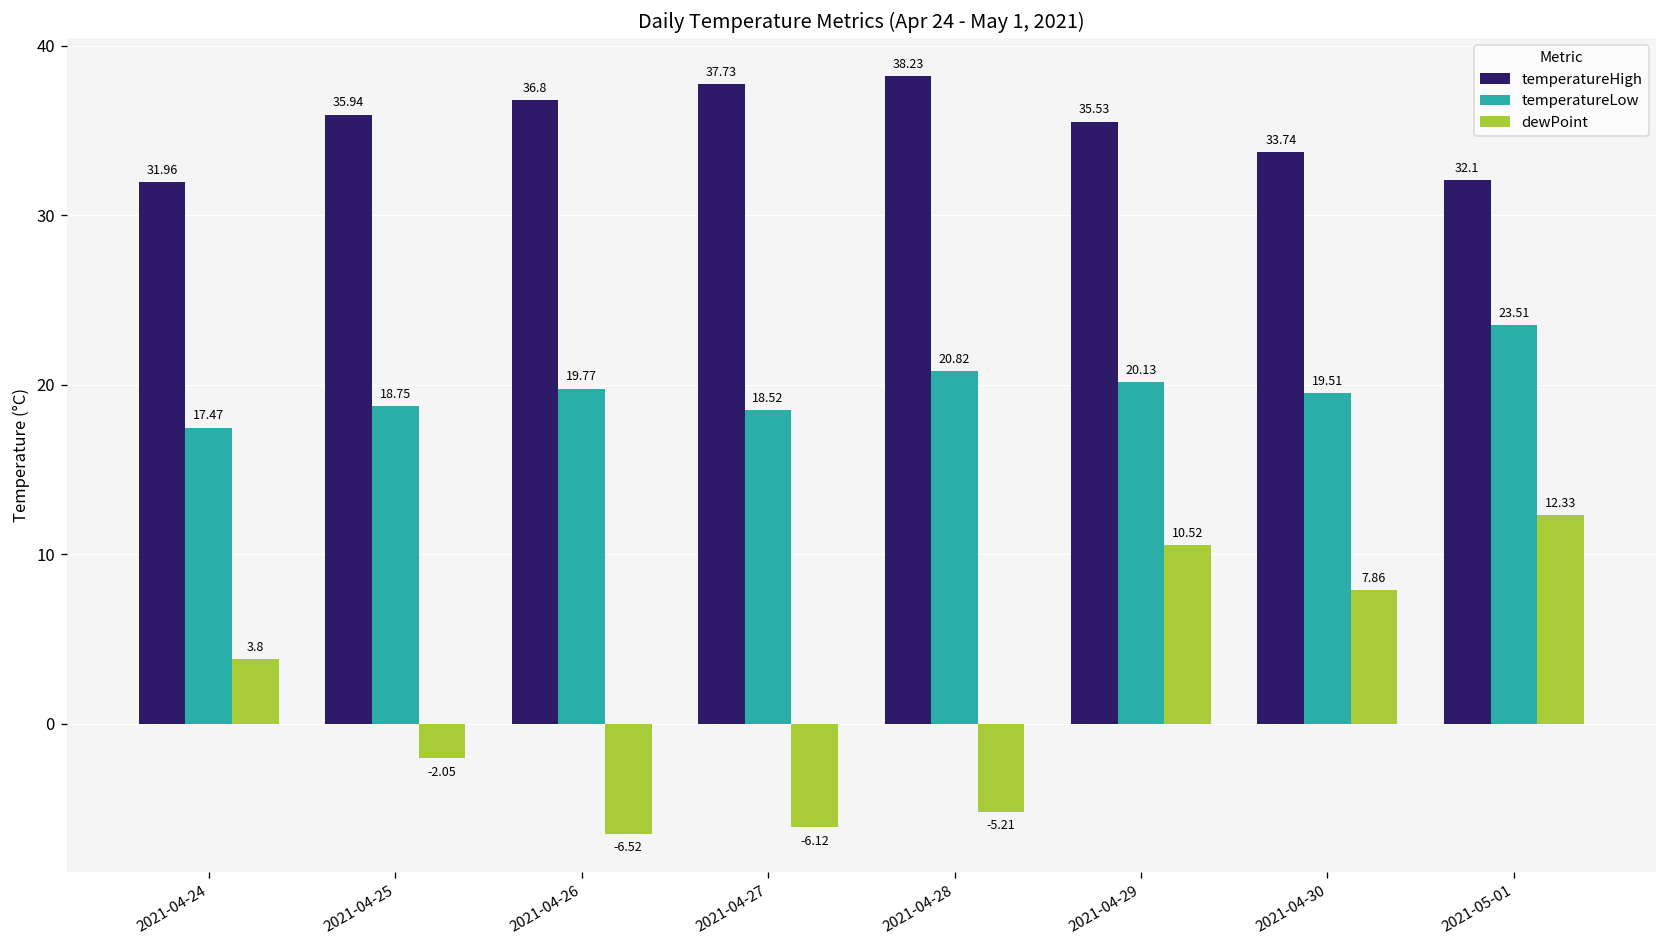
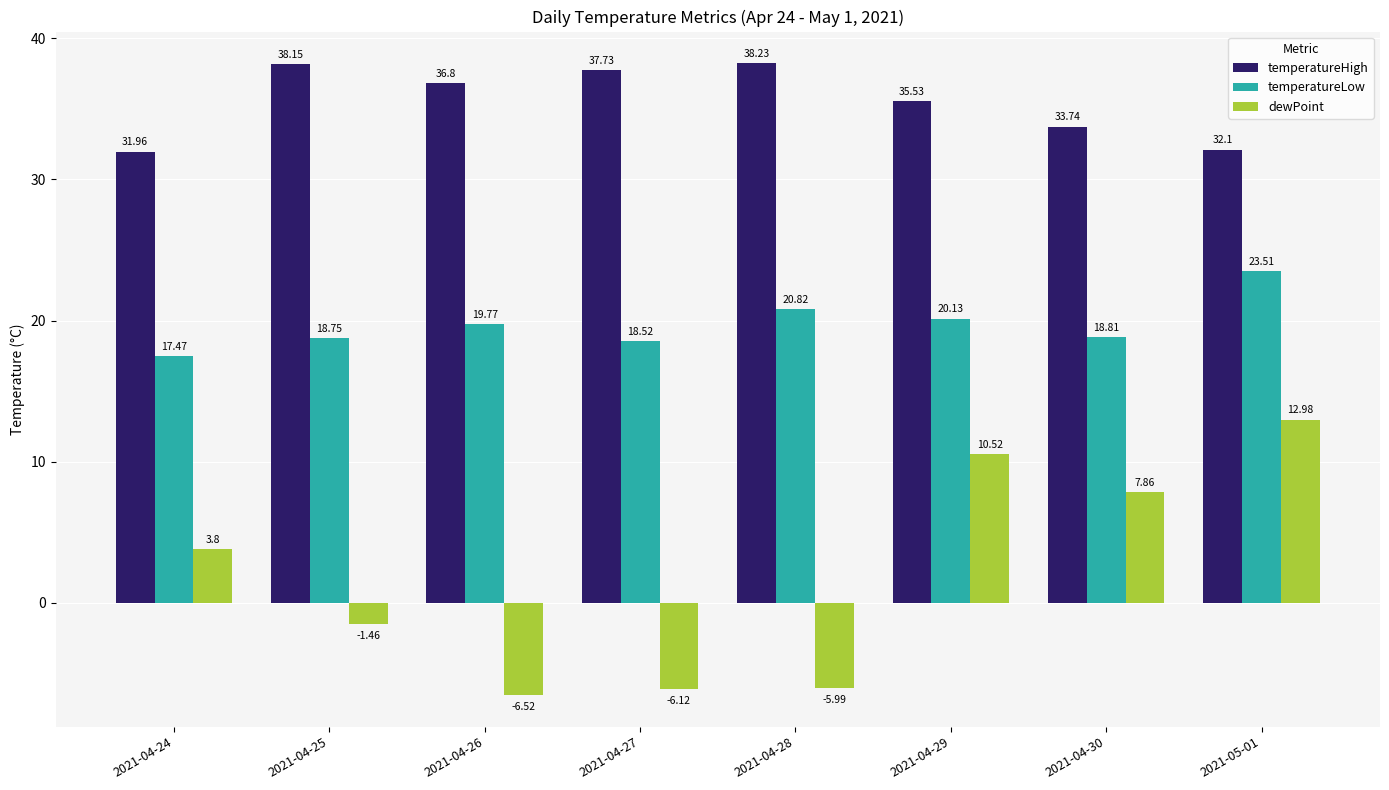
  {
    "temperatureHigh": {
      "2021-04-24": 31.96,
-     "2021-04-25": 35.94,
+     "2021-04-25": 38.15,
      "2021-04-26": 36.8,
      "2021-04-27": 37.73,
      "2021-04-28": 38.23,
      "2021-04-29": 35.53,
      "2021-04-30": 33.74,
      "2021-05-01": 32.1
    },
    "temperatureLow": {
      "2021-04-24": 17.47,
      "2021-04-25": 18.75,
      "2021-04-26": 19.77,
      "2021-04-27": 18.52,
      "2021-04-28": 20.82,
      "2021-04-29": 20.13,
-     "2021-04-30": 19.51,
+     "2021-04-30": 18.81,
      "2021-05-01": 23.51
    },
    "dewPoint": {
      "2021-04-24": 3.8,
-     "2021-04-25": -2.05,
+     "2021-04-25": -1.46,
      "2021-04-26": -6.52,
      "2021-04-27": -6.12,
-     "2021-04-28": -5.21,
+     "2021-04-28": -5.99,
      "2021-04-29": 10.52,
      "2021-04-30": 7.86,
-     "2021-05-01": 12.33
+     "2021-05-01": 12.98
    }
  }
